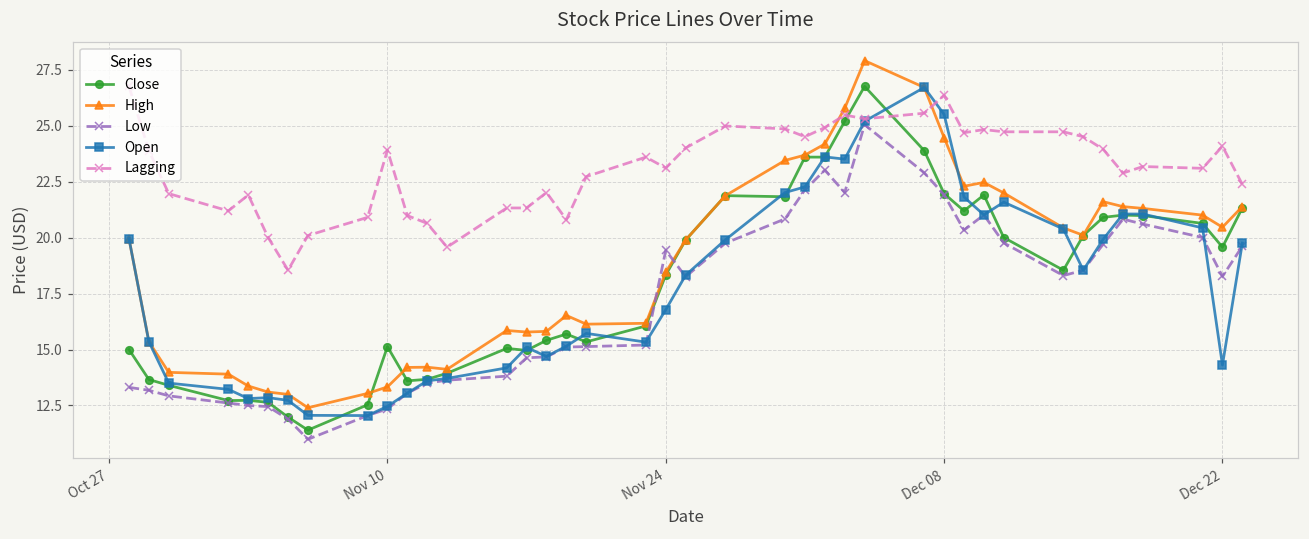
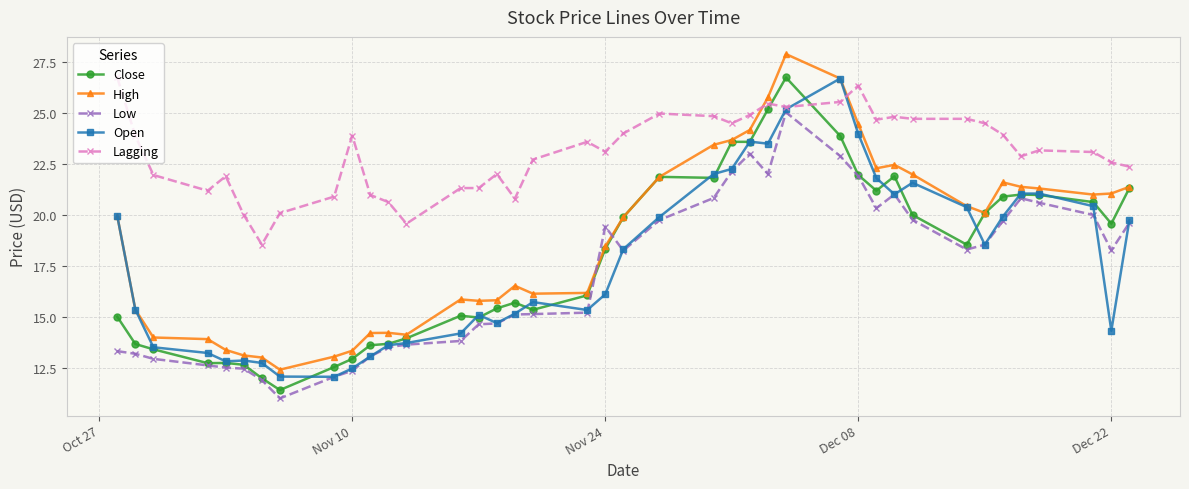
  {
    "Close": {
-     "Nov 10": 15.1,
+     "Nov 10": 12.9,
      "Dec 22": 19.6
    },
    "High": {
      "Nov 10": 13.3,
      "Dec 08": 24.5,
-     "Dec 22": 20.5
+     "Dec 22": 21.1
    },
    "Low": {
      "Nov 24": 19.4,
      "Dec 22": 18.3
    },
    "Open": {
-     "Nov 24": 16.8,
-     "Dec 08": 25.5,
+     "Nov 24": 16.1,
+     "Dec 08": 24.0,
      "Dec 22": 14.3
    },
    "Lagging": {
      "Nov 10": 23.9,
      "Nov 24": 23.1,
      "Dec 08": 26.4,
-     "Dec 22": 24.1
+     "Dec 22": 22.6
    }
  }
